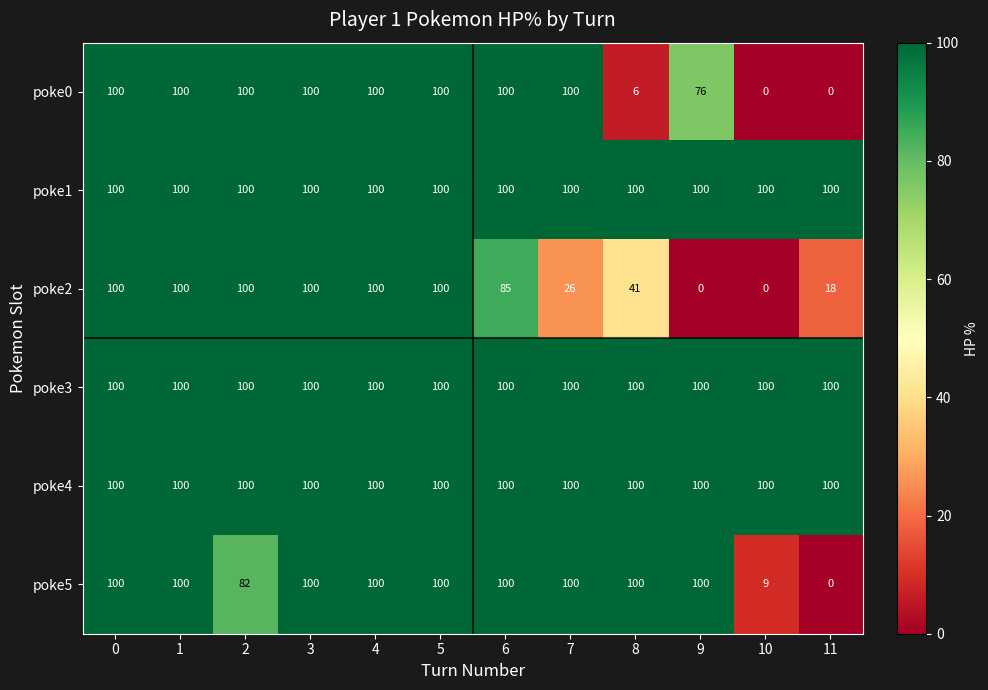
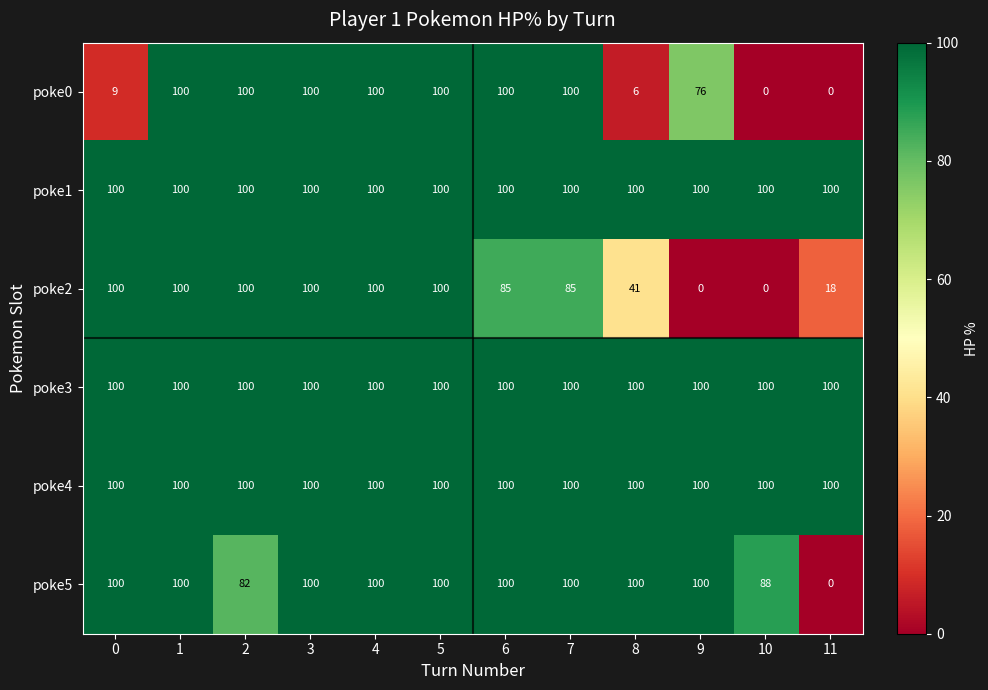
  {
    "poke0": {
-     "0": 100,
+     "0": 9,
      "1": 100,
      "2": 100,
      "3": 100,
      "4": 100,
      "5": 100,
      "6": 100,
      "7": 100,
      "8": 6,
      "9": 76,
      "10": 0,
      "11": 0
    },
    "poke1": {
      "0": 100,
      "1": 100,
      "2": 100,
      "3": 100,
      "4": 100,
      "5": 100,
      "6": 100,
      "7": 100,
      "8": 100,
      "9": 100,
      "10": 100,
      "11": 100
    },
    "poke2": {
      "0": 100,
      "1": 100,
      "2": 100,
      "3": 100,
      "4": 100,
      "5": 100,
      "6": 85,
-     "7": 26,
+     "7": 85,
      "8": 41,
      "9": 0,
      "10": 0,
      "11": 18
    },
    "poke3": {
      "0": 100,
      "1": 100,
      "2": 100,
      "3": 100,
      "4": 100,
      "5": 100,
      "6": 100,
      "7": 100,
      "8": 100,
      "9": 100,
      "10": 100,
      "11": 100
    },
    "poke4": {
      "0": 100,
      "1": 100,
      "2": 100,
      "3": 100,
      "4": 100,
      "5": 100,
      "6": 100,
      "7": 100,
      "8": 100,
      "9": 100,
      "10": 100,
      "11": 100
    },
    "poke5": {
      "0": 100,
      "1": 100,
      "2": 82,
      "3": 100,
      "4": 100,
      "5": 100,
      "6": 100,
      "7": 100,
      "8": 100,
      "9": 100,
-     "10": 9,
+     "10": 88,
      "11": 0
    }
  }
